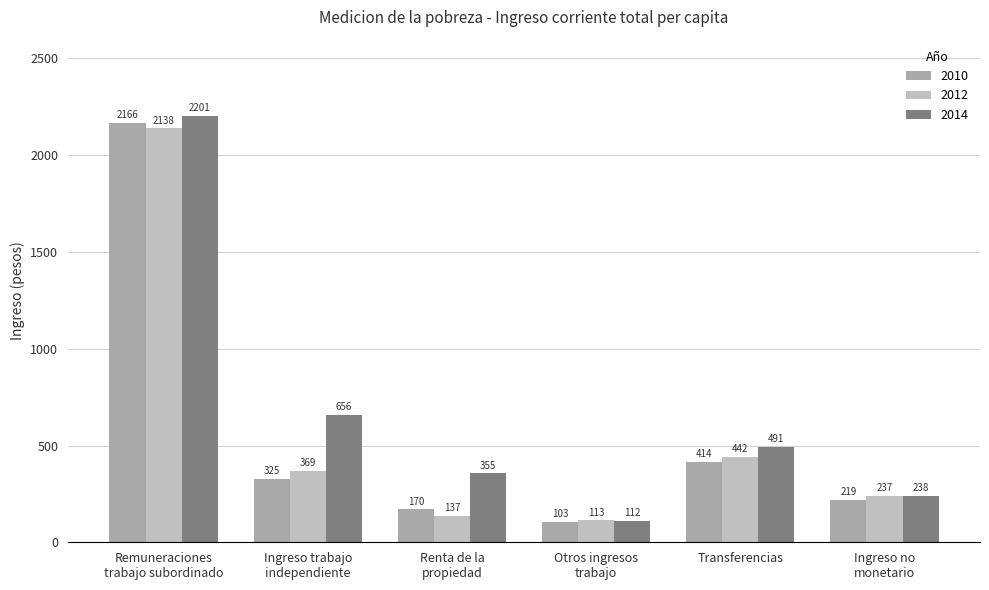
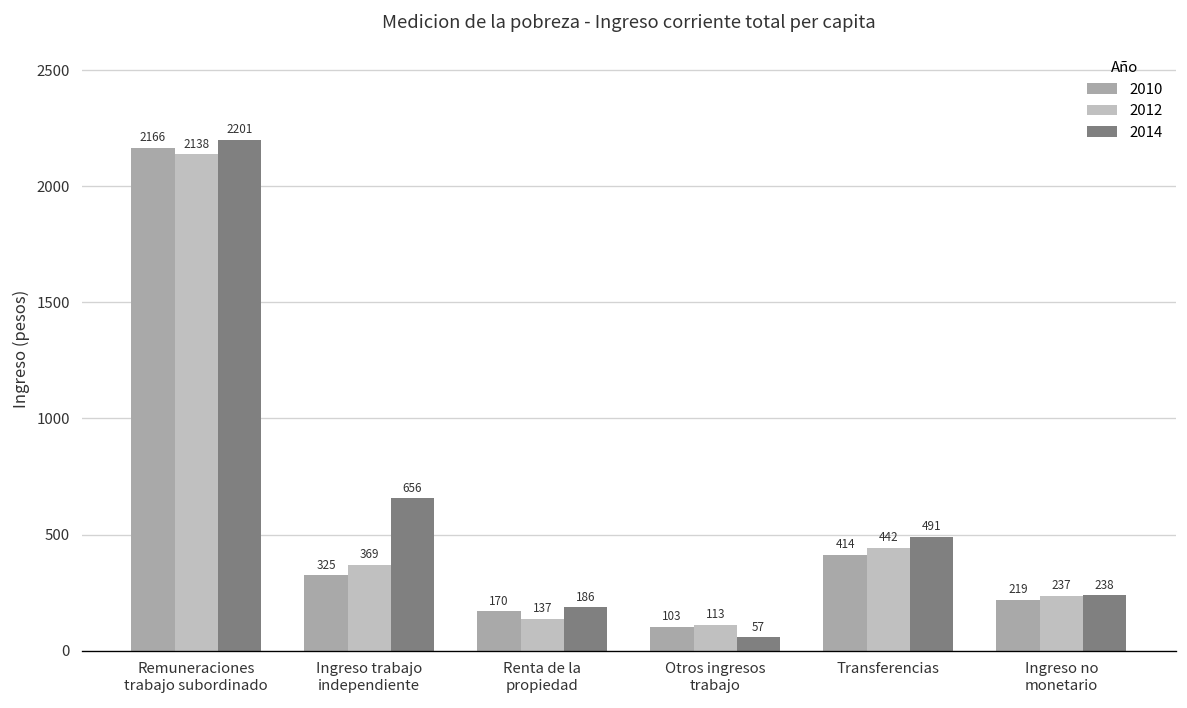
  {
    "2014": {
      "Remuneraciones trabajo subordinado": 2201,
      "Ingreso trabajo independiente": 656,
-     "Renta de la propiedad": 355,
-     "Otros ingresos trabajo": 112,
+     "Renta de la propiedad": 186,
+     "Otros ingresos trabajo": 57,
      "Transferencias": 491,
      "Ingreso no monetario": 238
    }
  }
